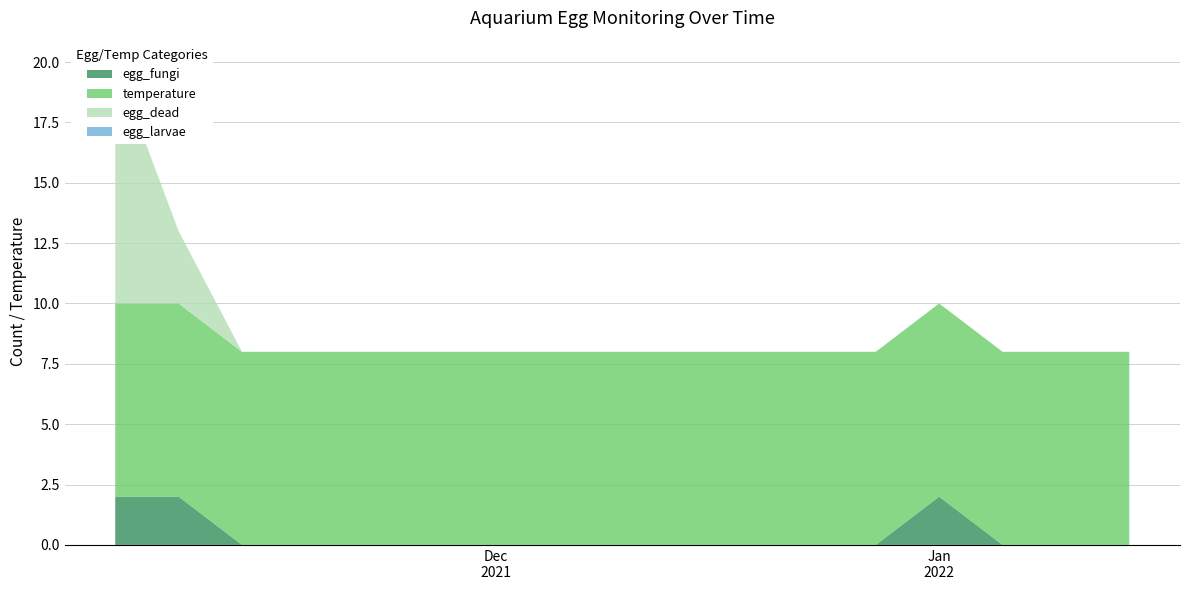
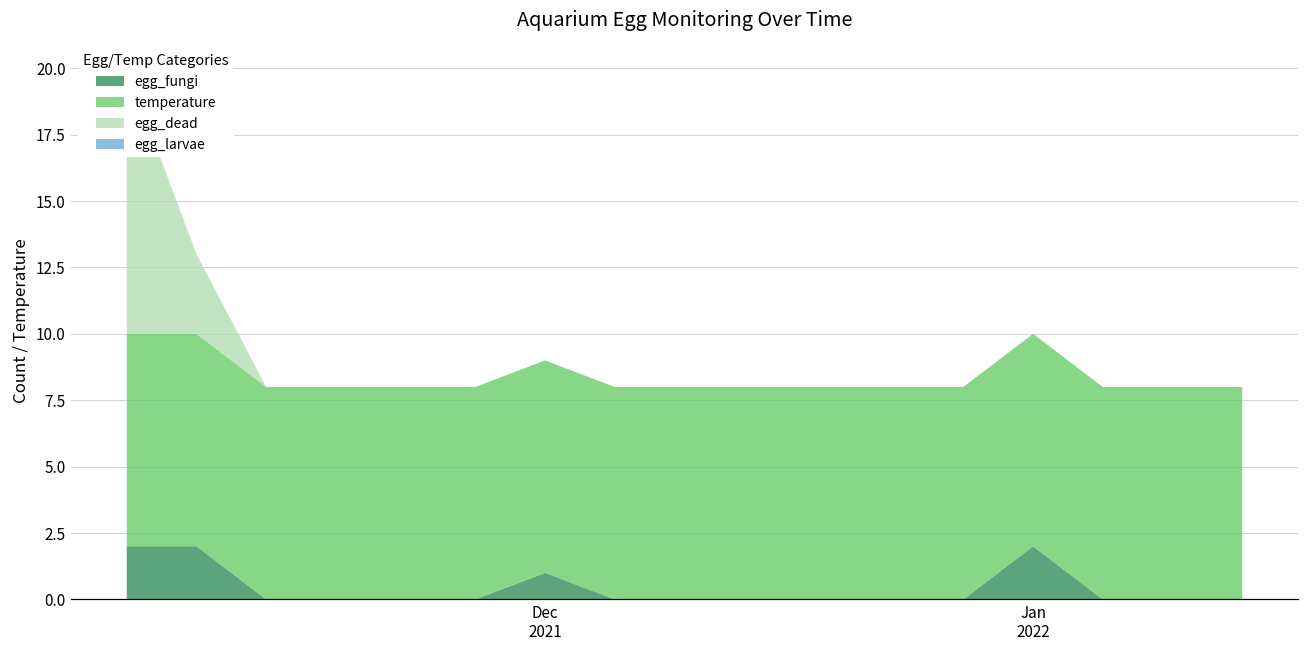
  {
    "egg_fungi": {
-     "Dec 2021": 0,
+     "Dec 2021": 1,
      "Jan 2022": 2
    }
  }
